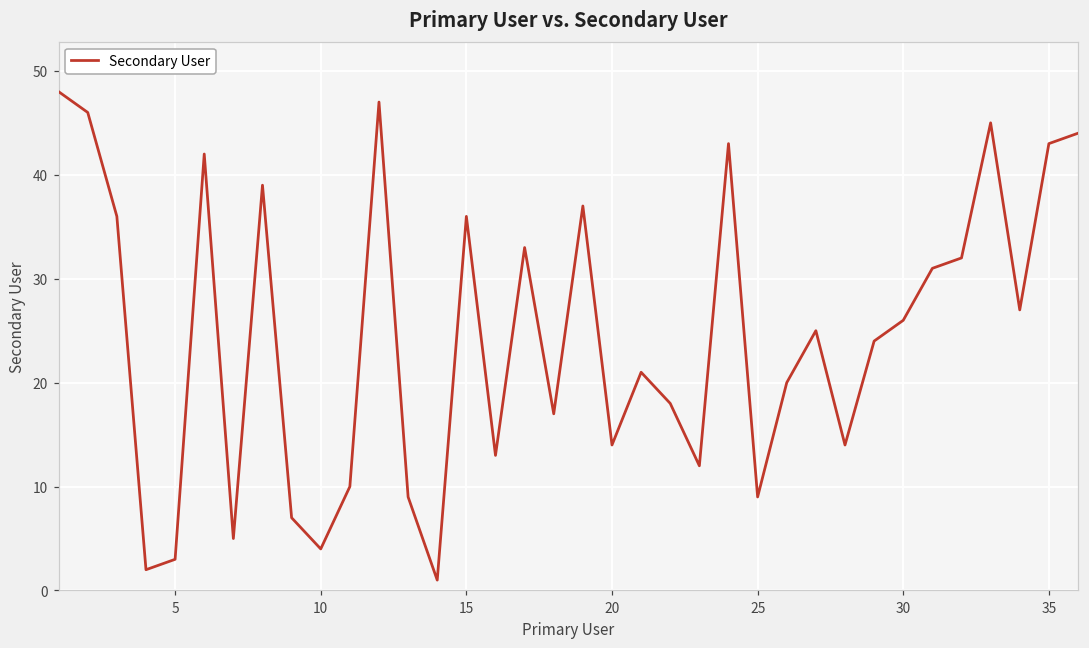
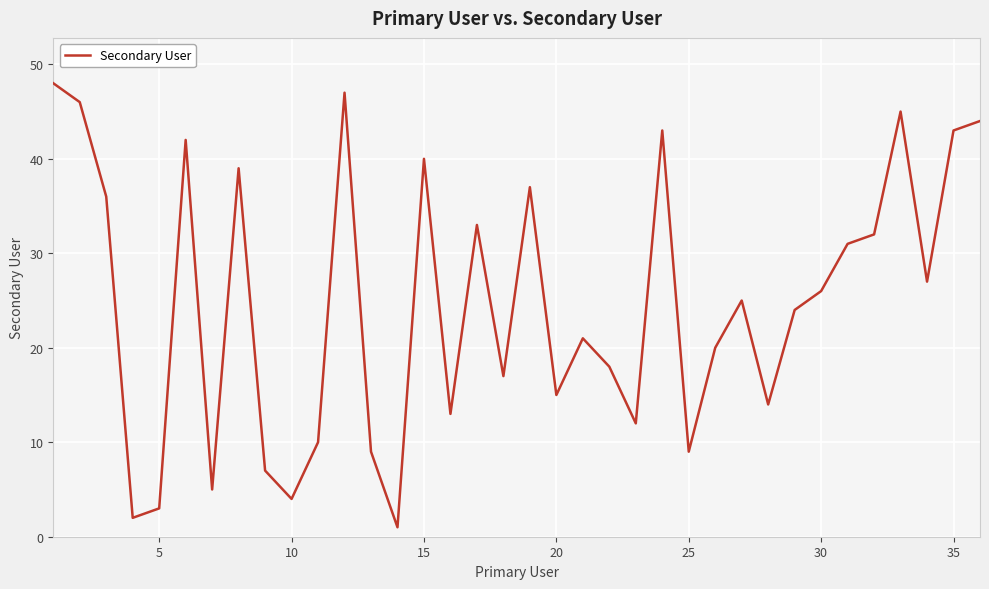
  {
    "5": 3,
    "10": 4,
-   "15": 36,
-   "20": 14,
+   "15": 40,
+   "20": 15,
    "25": 9,
    "30": 26,
    "35": 43
  }
